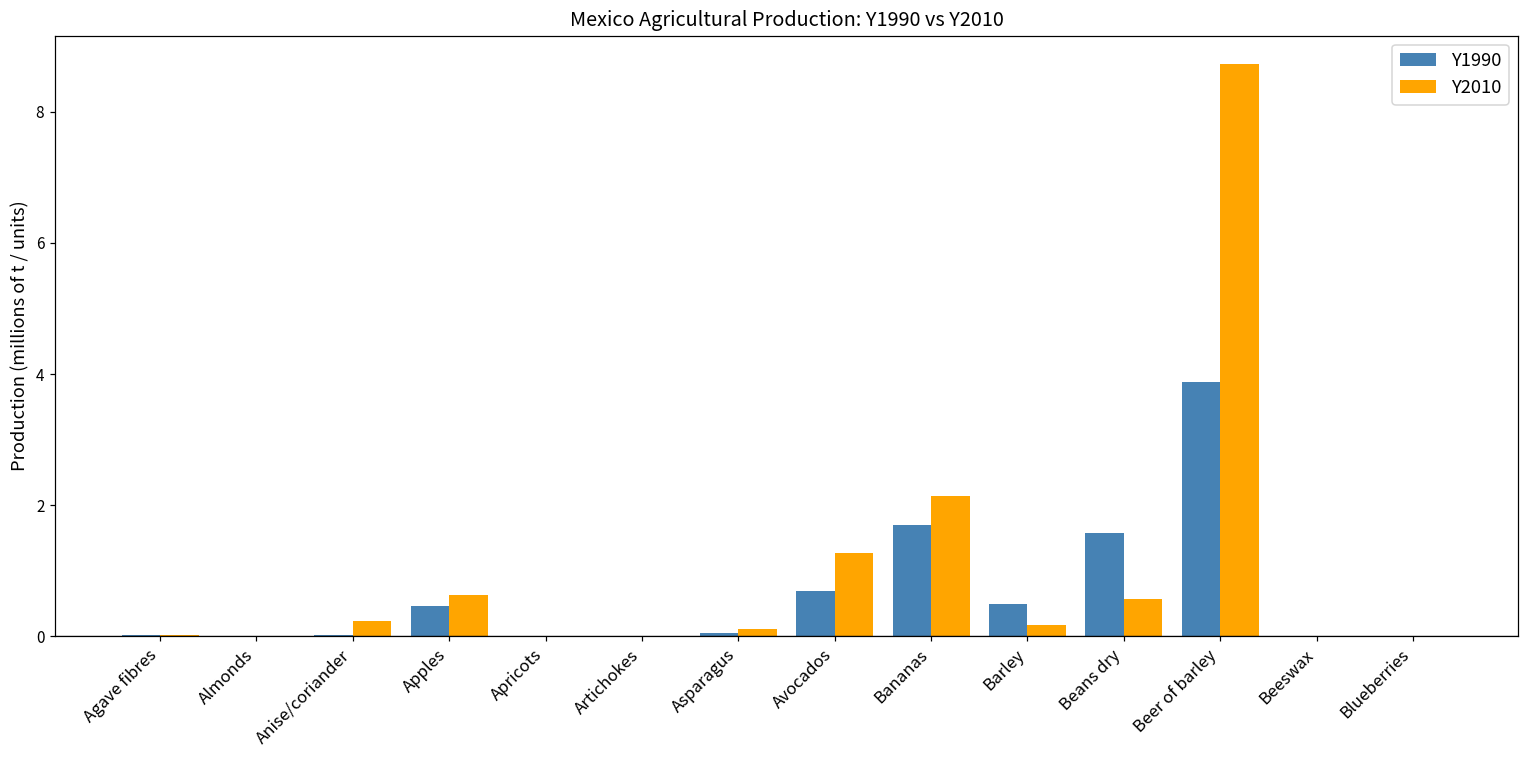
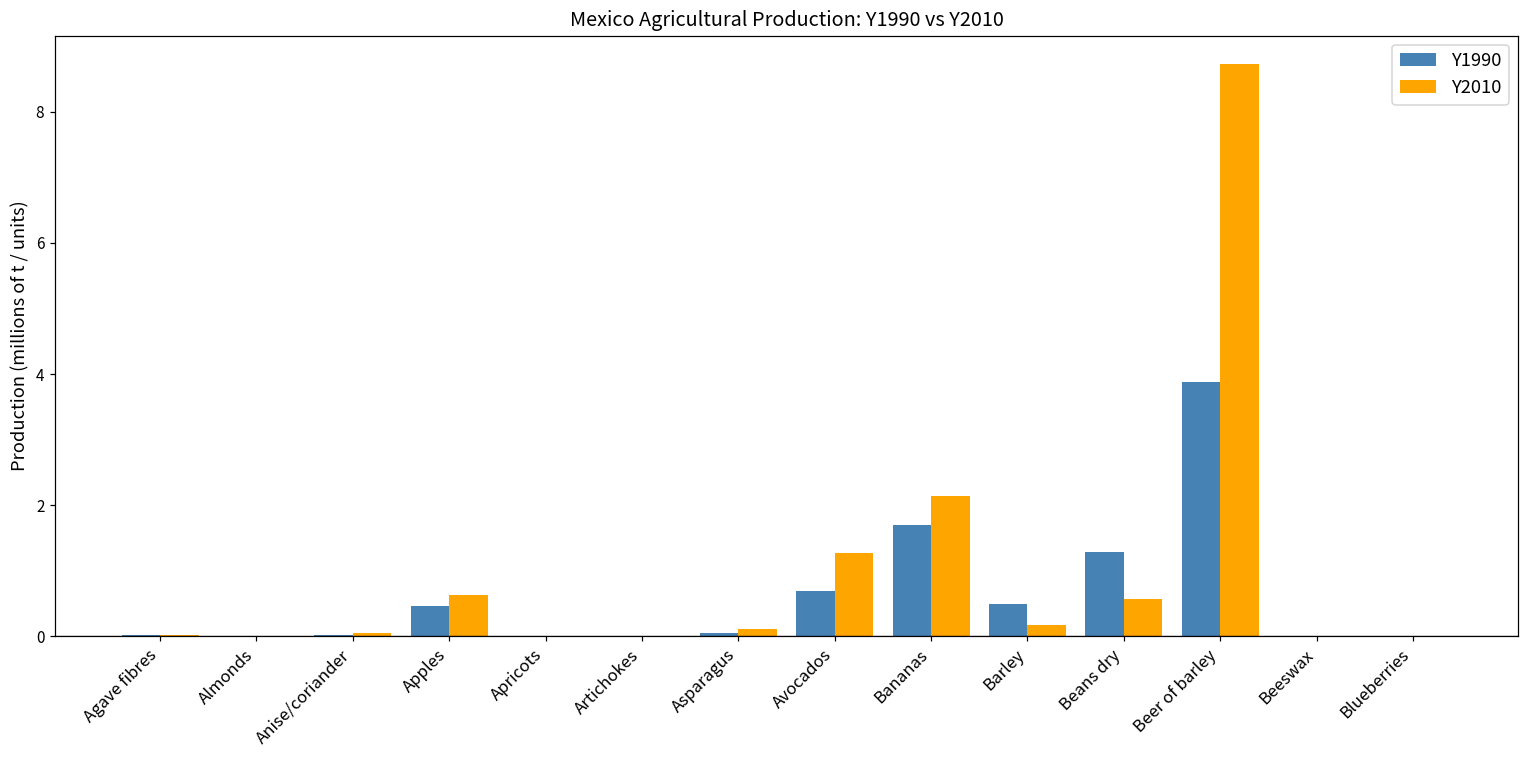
  {
    "Y1990": {
      "Apples": 0.5,
      "Asparagus": 0.0,
      "Avocados": 0.7,
      "Bananas": 1.7,
      "Barley": 0.5,
-     "Beans dry": 1.6,
+     "Beans dry": 1.3,
      "Beer of barley": 3.9,
      "Blueberries": 0.0
    },
    "Y2010": {
-     "Anise/coriander": 0.2,
+     "Anise/coriander": 0.1,
      "Apples": 0.6,
      "Asparagus": 0.1,
      "Avocados": 1.3,
      "Bananas": 2.1,
      "Barley": 0.2,
      "Beans dry": 0.6,
      "Beer of barley": 8.7
    }
  }
